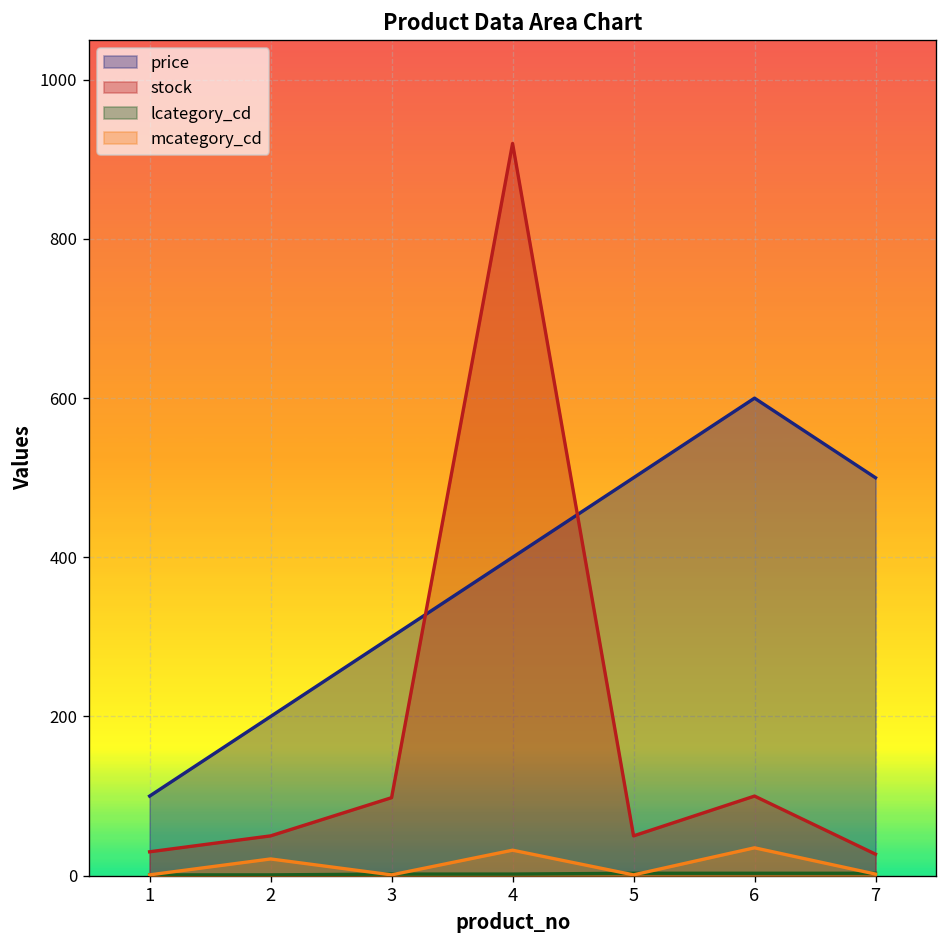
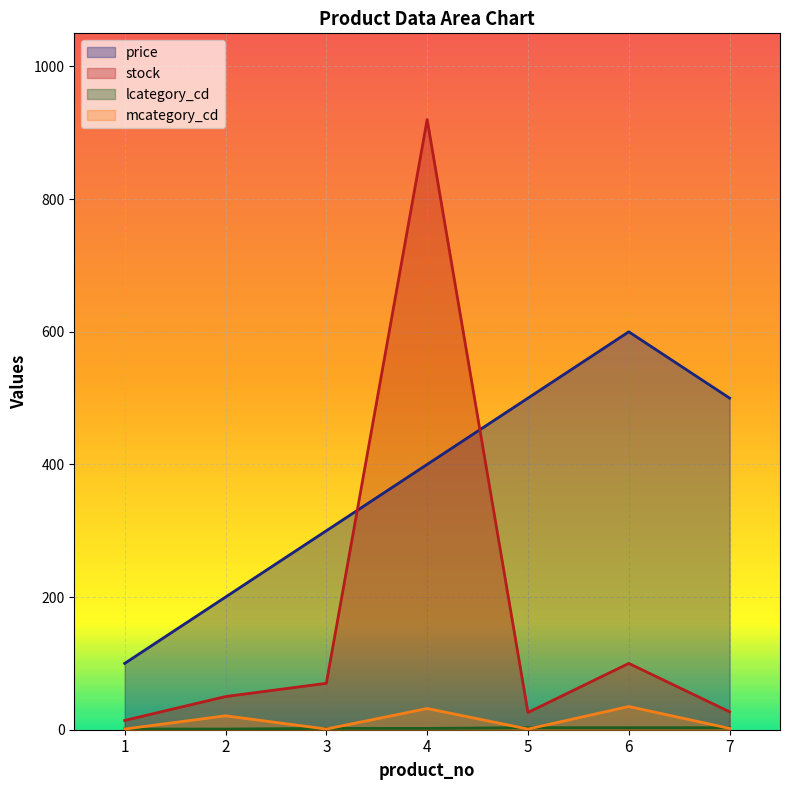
  {
    "stock": {
-     "1": 30,
+     "1": 10,
      "2": 50,
-     "3": 100,
+     "3": 70,
      "4": 920,
-     "5": 50,
+     "5": 30,
      "6": 100,
      "7": 30
    },
    "mcategory_cd": {
      "2": 20,
      "4": 30,
      "6": 40
    }
  }
